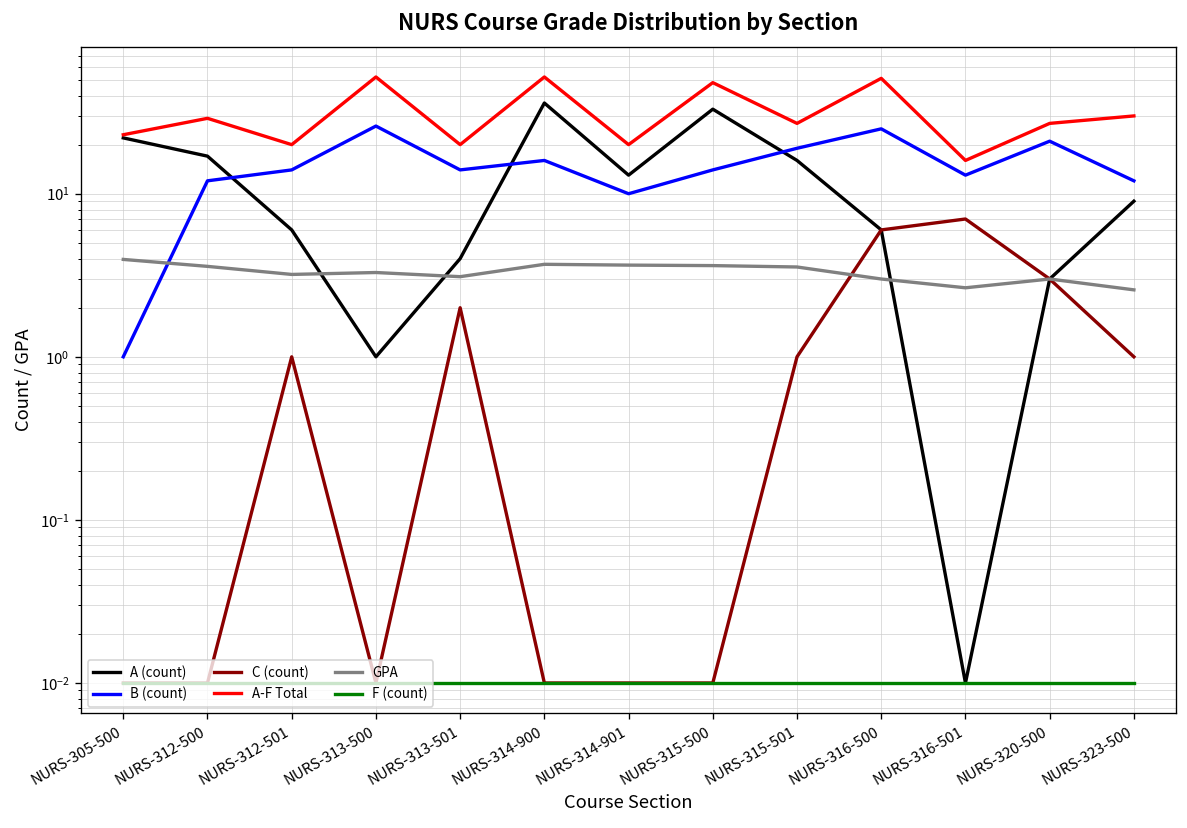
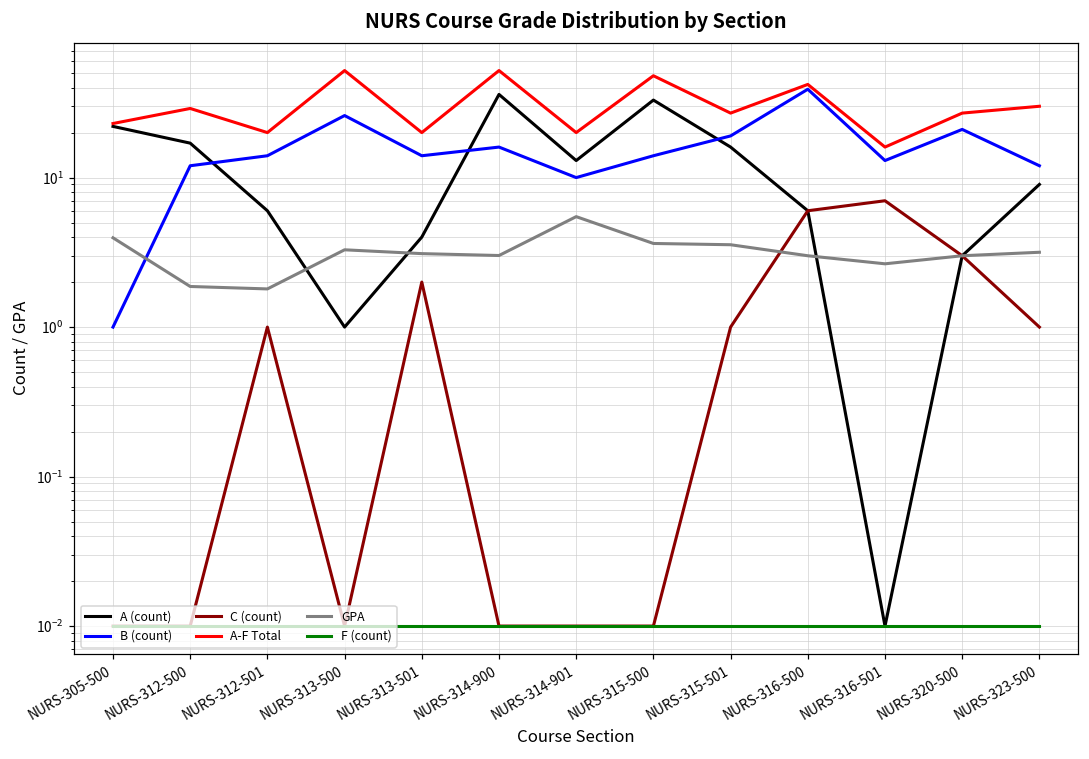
  {
    "A (count)": {
      "NURS-305-500": 22,
      "NURS-312-500": 17,
      "NURS-312-501": 6,
      "NURS-313-500": 1.0,
      "NURS-313-501": 4.0,
      "NURS-314-900": 36,
      "NURS-314-901": 13,
      "NURS-315-500": 33,
      "NURS-315-501": 16,
      "NURS-323-500": 9
    },
    "B (count)": {
      "NURS-305-500": 1,
      "NURS-312-500": 12,
      "NURS-312-501": 14,
      "NURS-313-500": 26,
      "NURS-313-501": 14,
      "NURS-314-900": 16,
      "NURS-314-901": 10,
      "NURS-315-500": 14,
      "NURS-315-501": 19,
-     "NURS-316-500": 25,
+     "NURS-316-500": 39,
      "NURS-316-501": 13,
      "NURS-320-500": 21,
      "NURS-323-500": 12
    },
    "C (count)": {
      "NURS-312-501": 1.0,
      "NURS-313-501": 2.0,
      "NURS-315-501": 1.0,
      "NURS-316-501": 7,
      "NURS-323-500": 1.0
    },
    "A-F Total": {
      "NURS-305-500": 23,
      "NURS-312-500": 29,
      "NURS-312-501": 20,
      "NURS-313-500": 52,
      "NURS-313-501": 20,
      "NURS-314-900": 52,
      "NURS-314-901": 20,
      "NURS-315-500": 48,
      "NURS-315-501": 27,
-     "NURS-316-500": 51,
+     "NURS-316-500": 42,
      "NURS-316-501": 16,
      "NURS-320-500": 27,
      "NURS-323-500": 30
    },
    "GPA": {
      "NURS-305-500": 4.0,
-     "NURS-312-500": 3.6,
-     "NURS-312-501": 3.2,
+     "NURS-312-500": 1.9,
+     "NURS-312-501": 1.8,
      "NURS-313-500": 3.3,
      "NURS-313-501": 3.1,
-     "NURS-314-900": 3.7,
-     "NURS-314-901": 3.7,
+     "NURS-314-900": 3.0,
+     "NURS-314-901": 5.5,
      "NURS-315-500": 3.6,
      "NURS-315-501": 3.6,
      "NURS-316-500": 3.0,
      "NURS-316-501": 2.7,
-     "NURS-323-500": 2.6
+     "NURS-323-500": 3.2
    },
    "F (count)": {
      "NURS-313-501": 0.010,
      "NURS-315-501": 0.010,
      "NURS-316-500": 0.010,
      "NURS-320-500": 0.010,
      "NURS-323-500": 0.010
    }
  }
